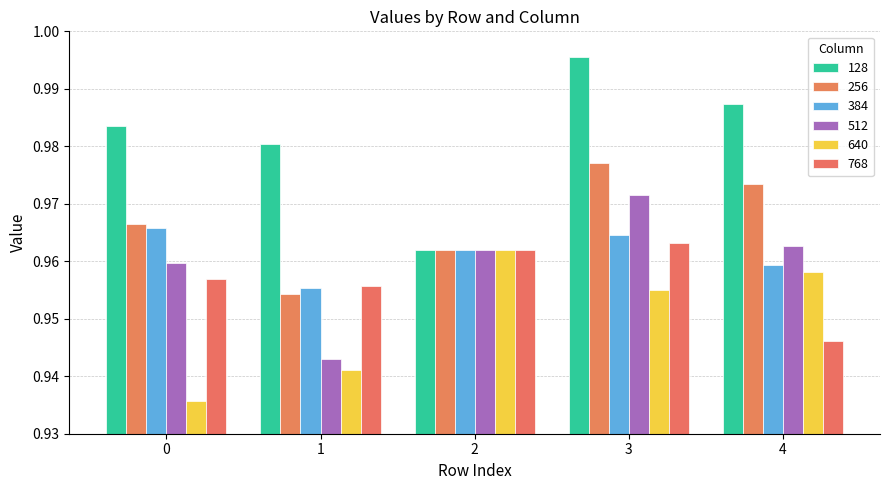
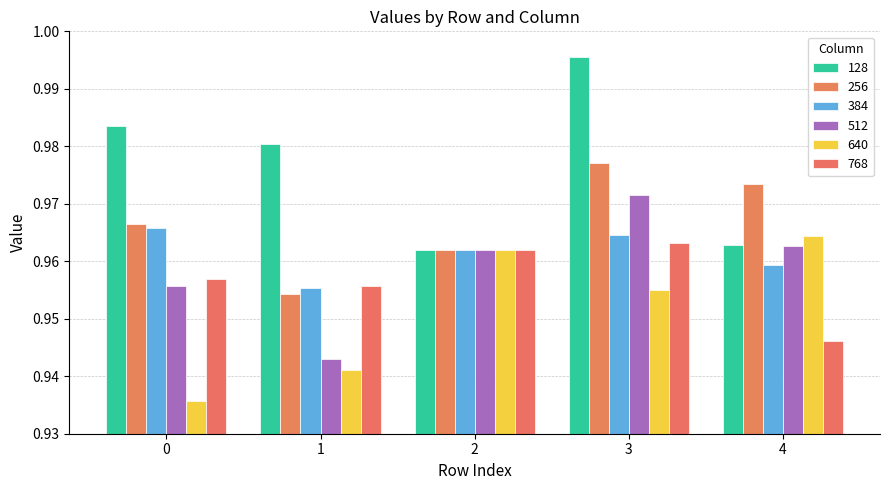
  {
    "128": {
      "0": 0.983,
      "1": 0.980,
      "2": 0.962,
      "3": 0.996,
-     "4": 0.987
+     "4": 0.963
    },
    "384": {
      "0": 0.966,
      "1": 0.955,
      "2": 0.962,
      "3": 0.965,
      "4": 0.959
    },
    "512": {
-     "0": 0.960,
+     "0": 0.956,
      "1": 0.943,
      "2": 0.962,
      "3": 0.971,
      "4": 0.963
    },
    "640": {
      "0": 0.936,
      "1": 0.941,
      "2": 0.962,
      "3": 0.955,
-     "4": 0.958
+     "4": 0.964
    }
  }
